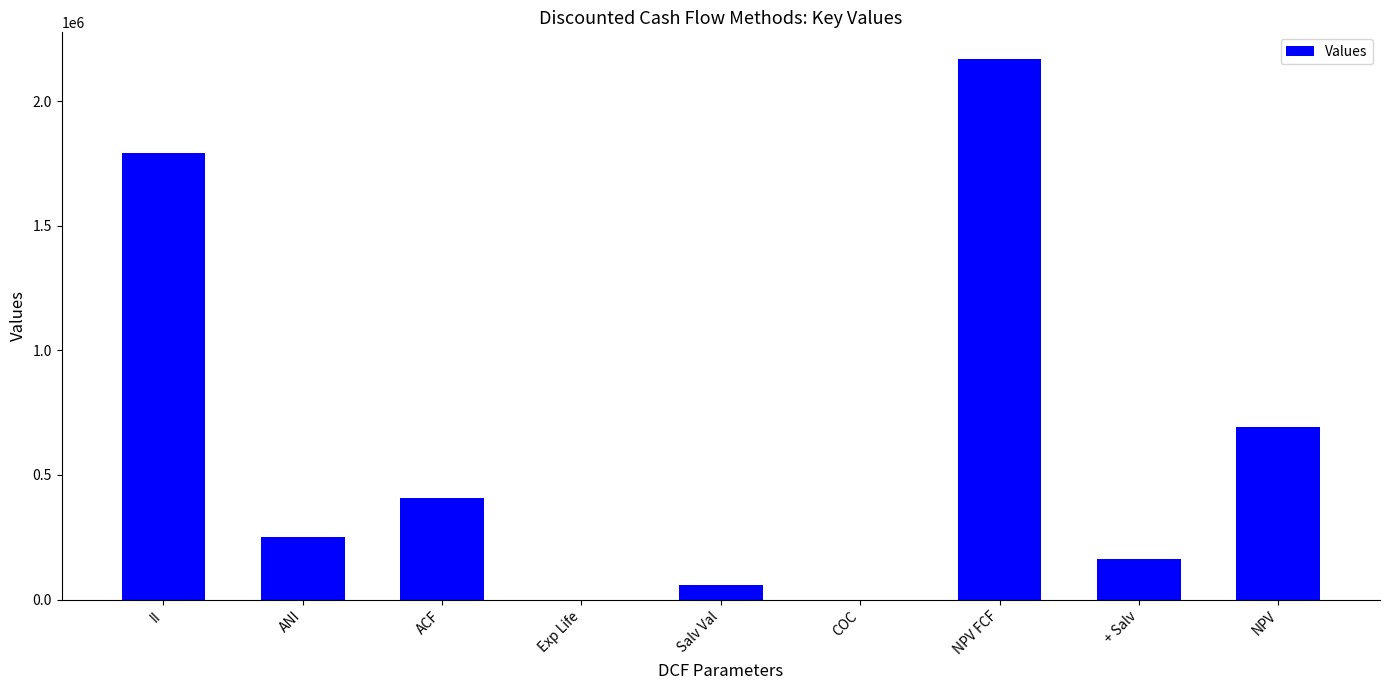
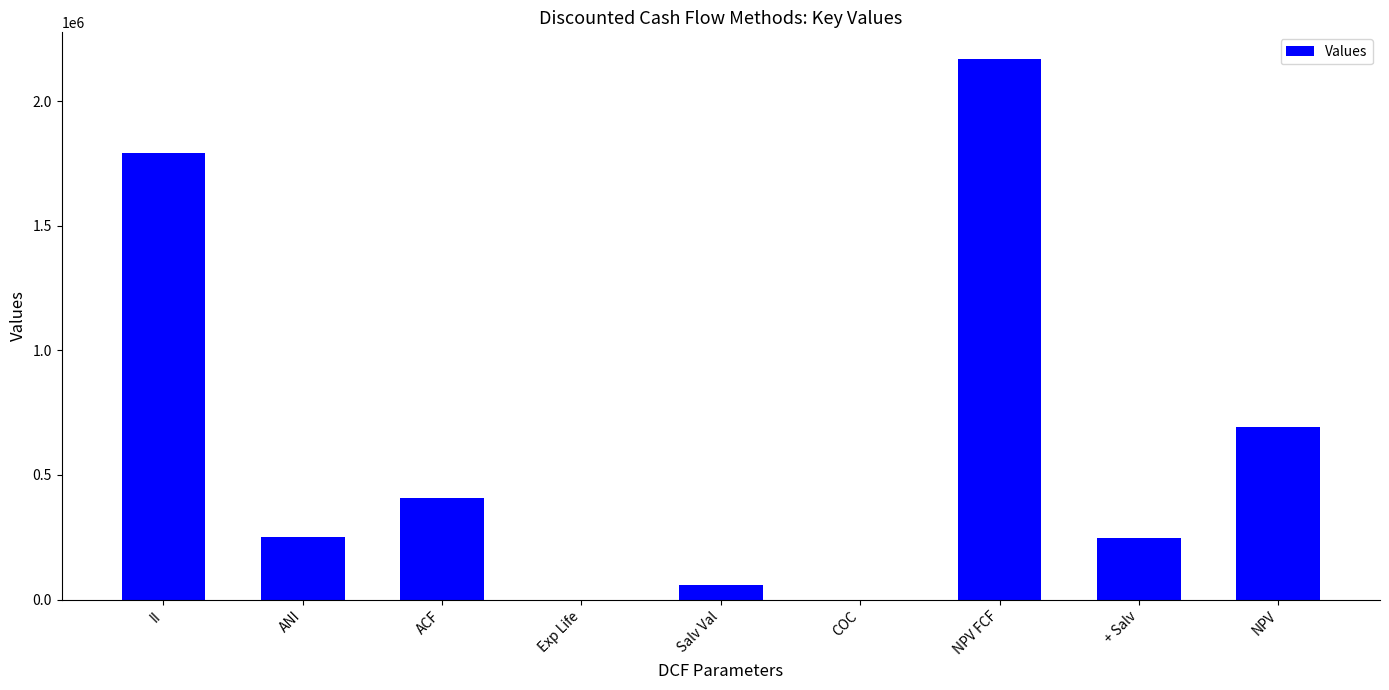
  {
    "II": 1790000,
    "ANI": 250000,
    "ACF": 410000,
    "Salv Val": 60000,
    "NPV FCF": 2170000,
-   "+ Salv": 160000,
+   "+ Salv": 250000,
    "NPV": 690000
  }
